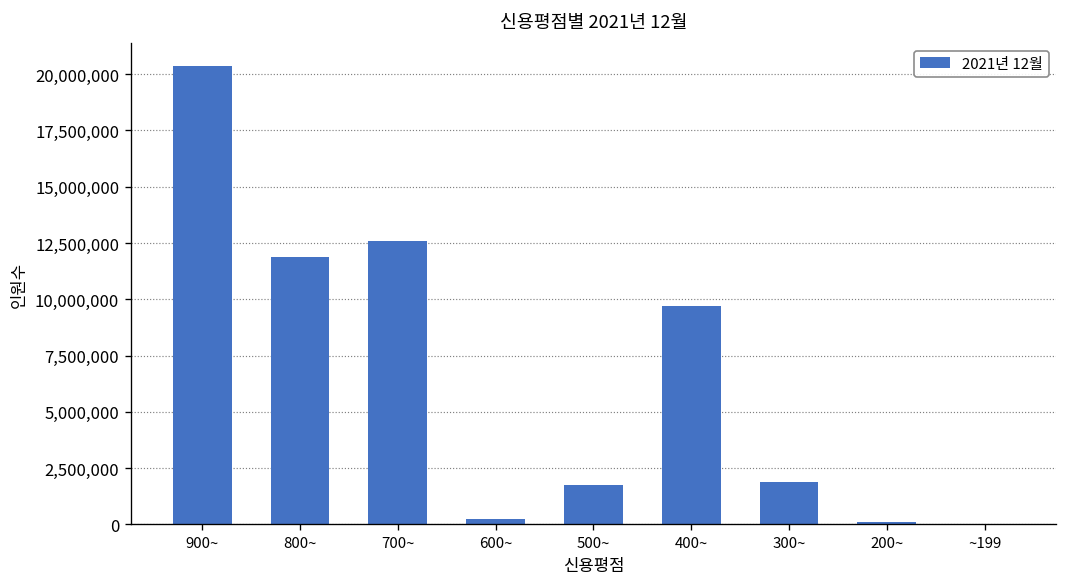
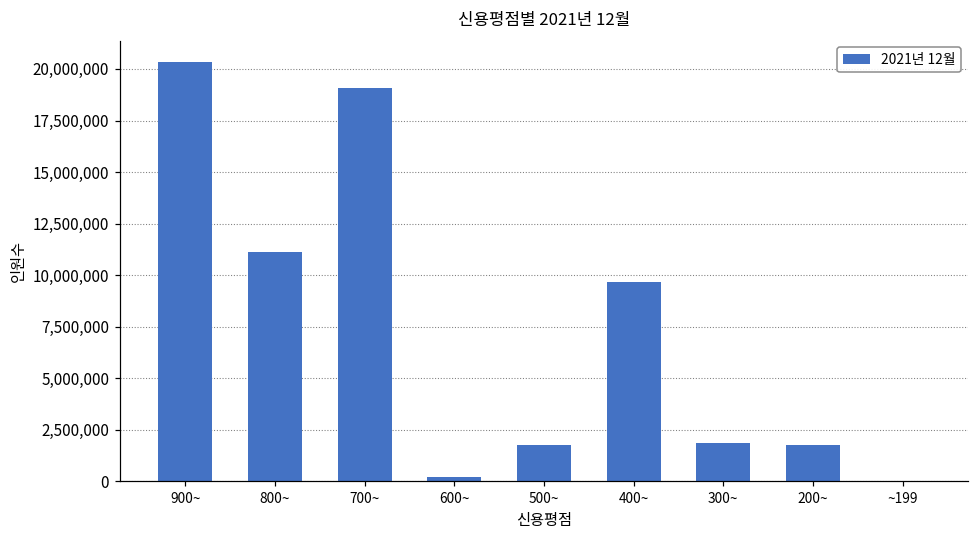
  {
    "900~": "20,400,000",
-   "800~": "11,900,000",
-   "700~": "12,600,000",
+   "800~": "11,100,000",
+   "700~": "19,100,000",
    "600~": "200,000",
    "500~": "1,700,000",
    "400~": "9,700,000",
    "300~": "1,900,000",
-   "200~": "100,000"
+   "200~": "1,800,000"
  }
